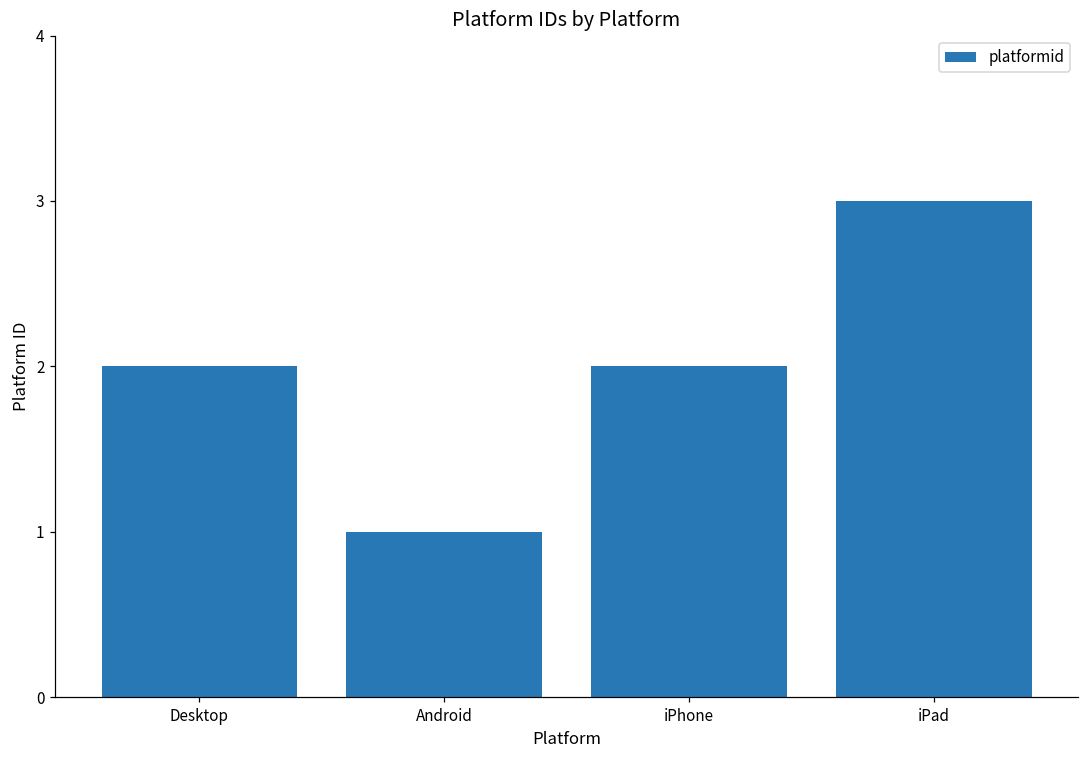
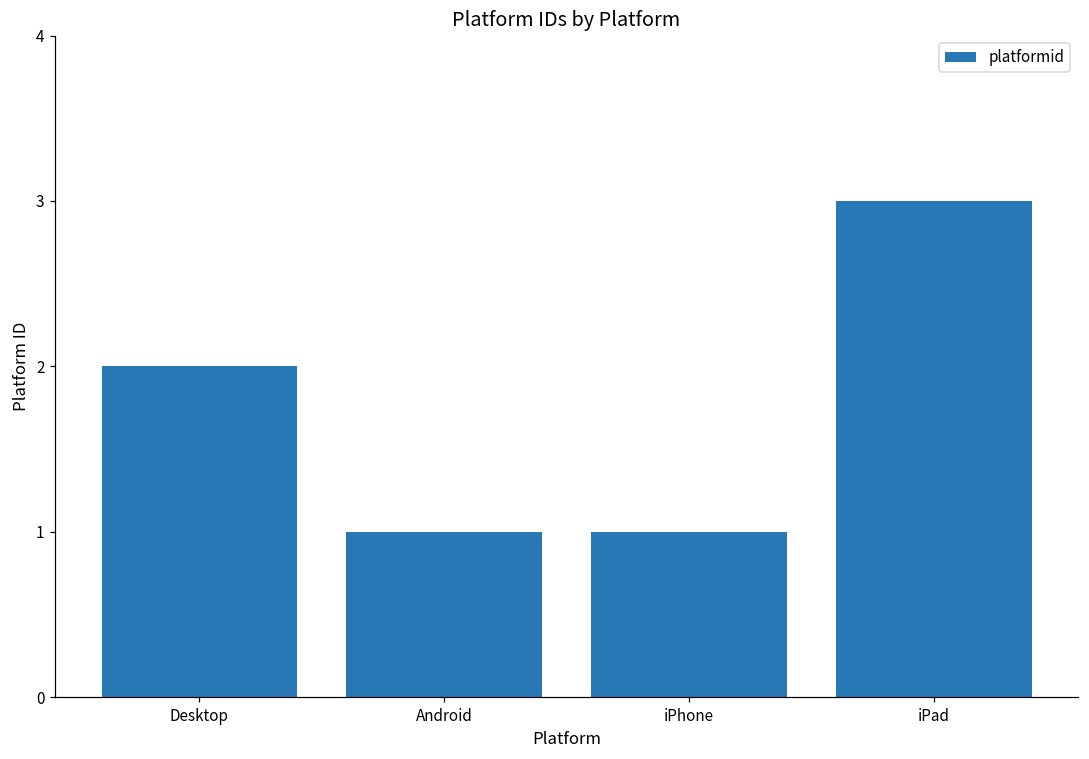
  {
    "Desktop": 2,
    "Android": 1,
-   "iPhone": 2,
+   "iPhone": 1,
    "iPad": 3
  }
